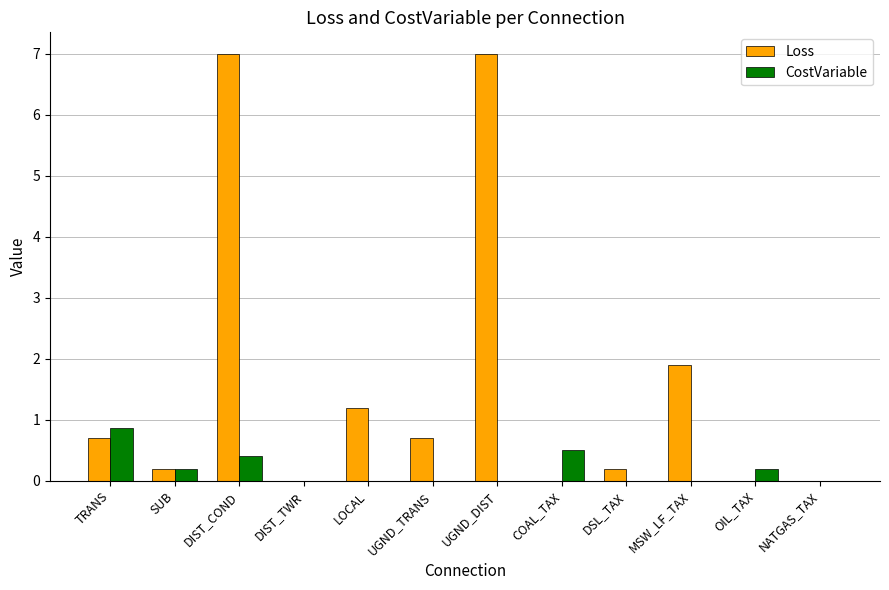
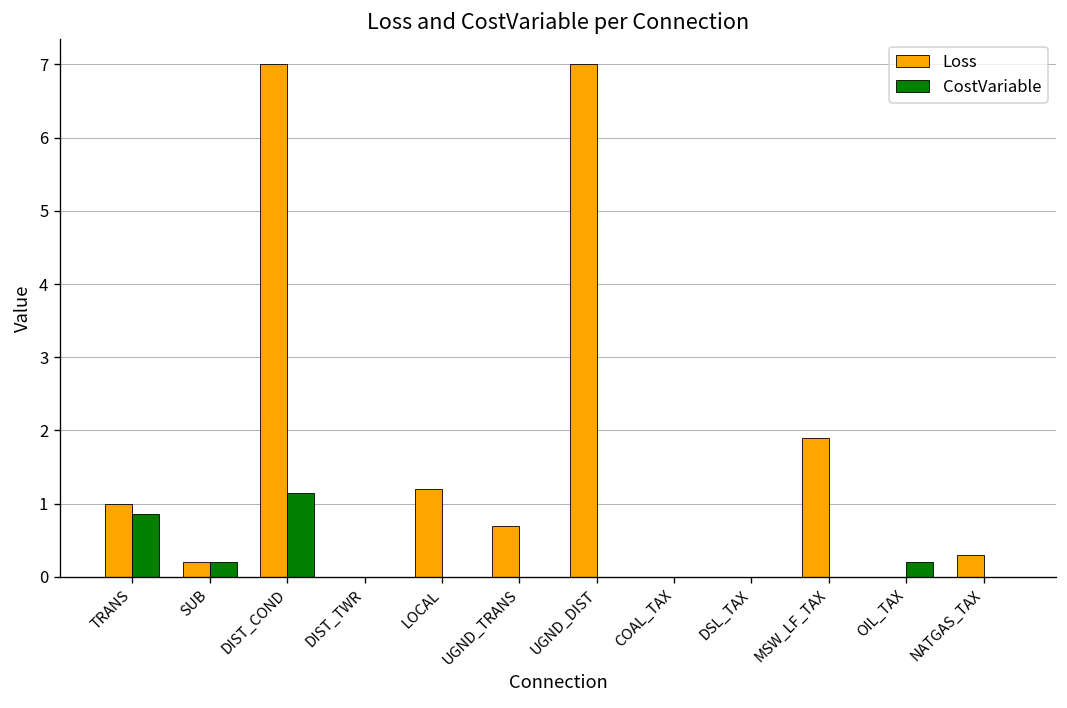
  {
    "Loss": {
-     "TRANS": 0.7,
+     "TRANS": 1.0,
      "SUB": 0.2,
      "DIST_COND": 7.0,
      "DIST_TWR": 0.0,
      "LOCAL": 1.2,
      "UGND_TRANS": 0.7,
      "UGND_DIST": 7.0,
      "COAL_TAX": 0.0,
-     "DSL_TAX": 0.2,
+     "DSL_TAX": 0.0,
      "MSW_LF_TAX": 1.9,
      "OIL_TAX": 0.0,
-     "NATGAS_TAX": 0.0
+     "NATGAS_TAX": 0.3
    },
    "CostVariable": {
      "TRANS": 0.9,
      "SUB": 0.2,
-     "DIST_COND": 0.4,
+     "DIST_COND": 1.2,
      "DIST_TWR": 0.0,
      "LOCAL": 0.0,
      "UGND_TRANS": 0.0,
      "UGND_DIST": 0.0,
-     "COAL_TAX": 0.5,
+     "COAL_TAX": 0.0,
      "DSL_TAX": 0.0,
      "MSW_LF_TAX": 0.0,
      "OIL_TAX": 0.2,
      "NATGAS_TAX": 0.0
    }
  }
